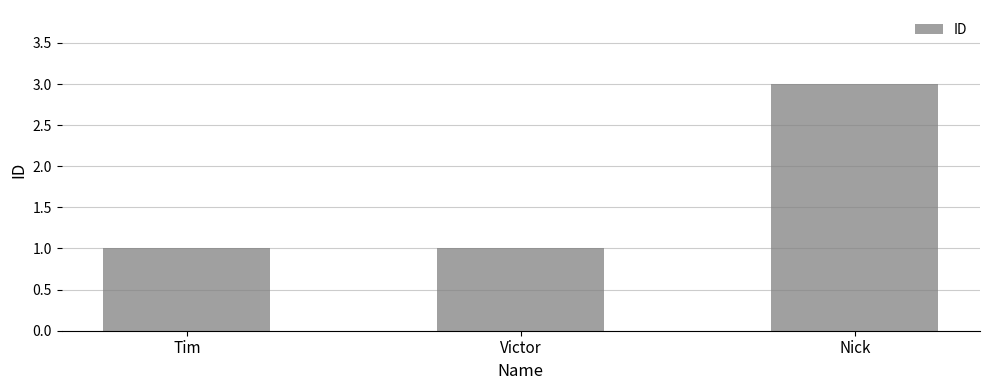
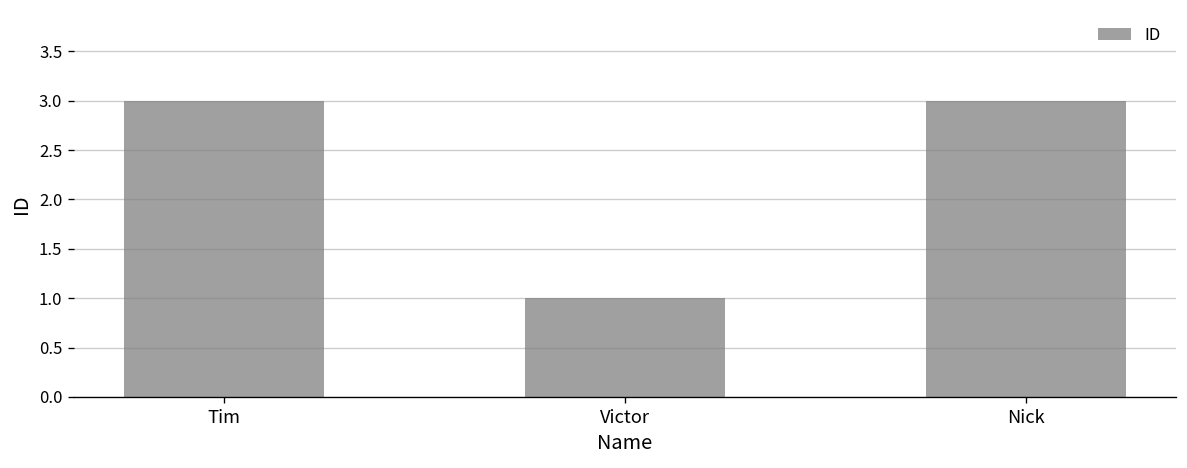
  {
-   "Tim": 1,
+   "Tim": 3,
    "Victor": 1,
    "Nick": 3
  }
